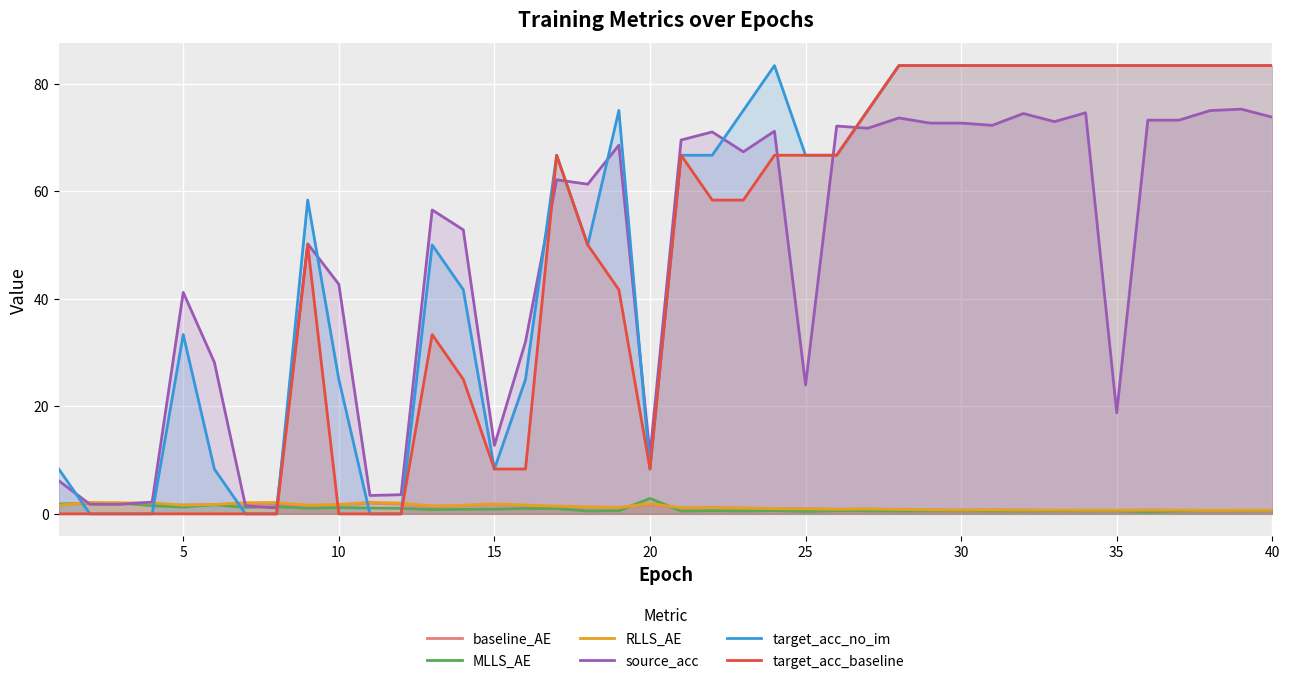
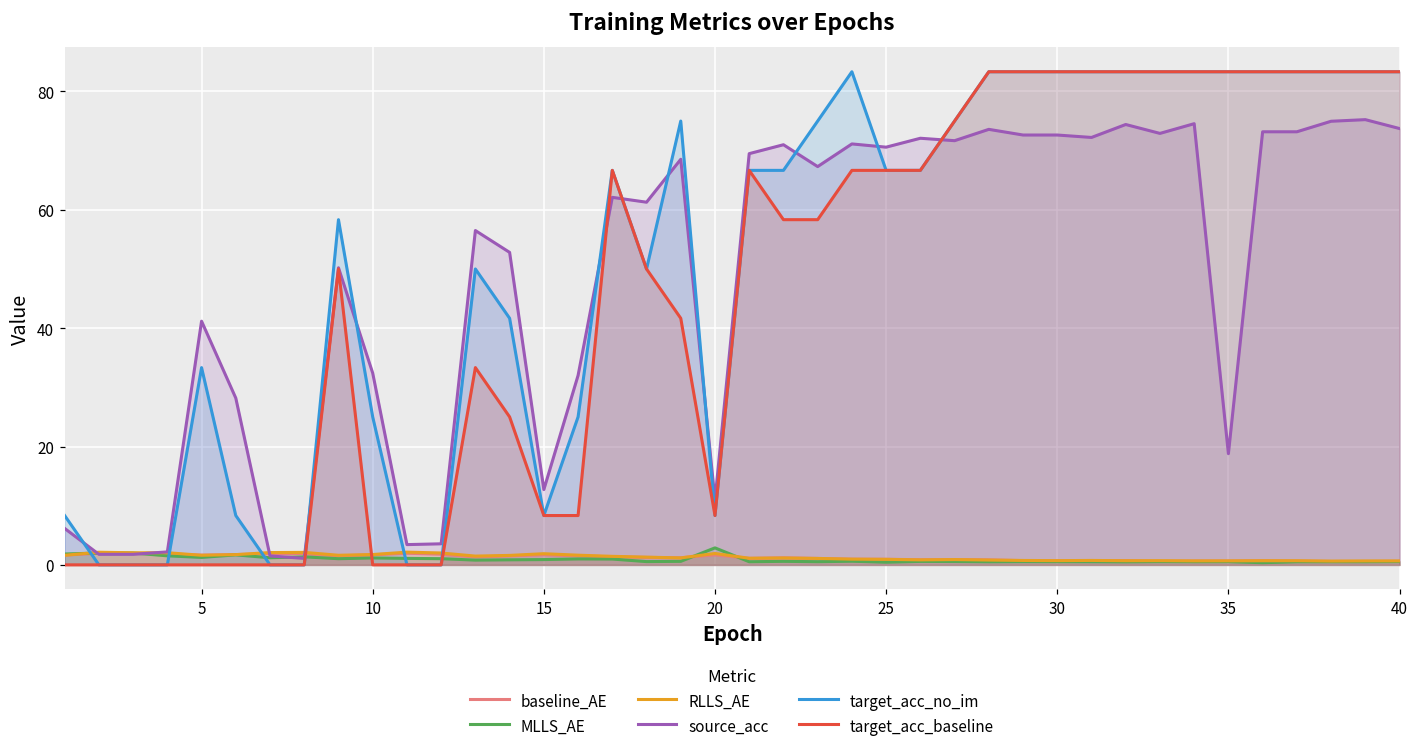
  {
    "MLLS_AE": {
      "10": 1,
      "15": 1,
      "20": 3,
      "25": 0
    },
    "source_acc": {
      "5": 41,
-     "10": 43,
+     "10": 32,
      "15": 13,
      "20": 11,
-     "25": 24,
+     "25": 71,
      "30": 73,
      "35": 19,
      "40": 74
    },
    "target_acc_no_im": {
      "5": 33,
      "10": 25
    },
    "target_acc_baseline": {
      "5": 0,
      "10": 0
    }
  }
